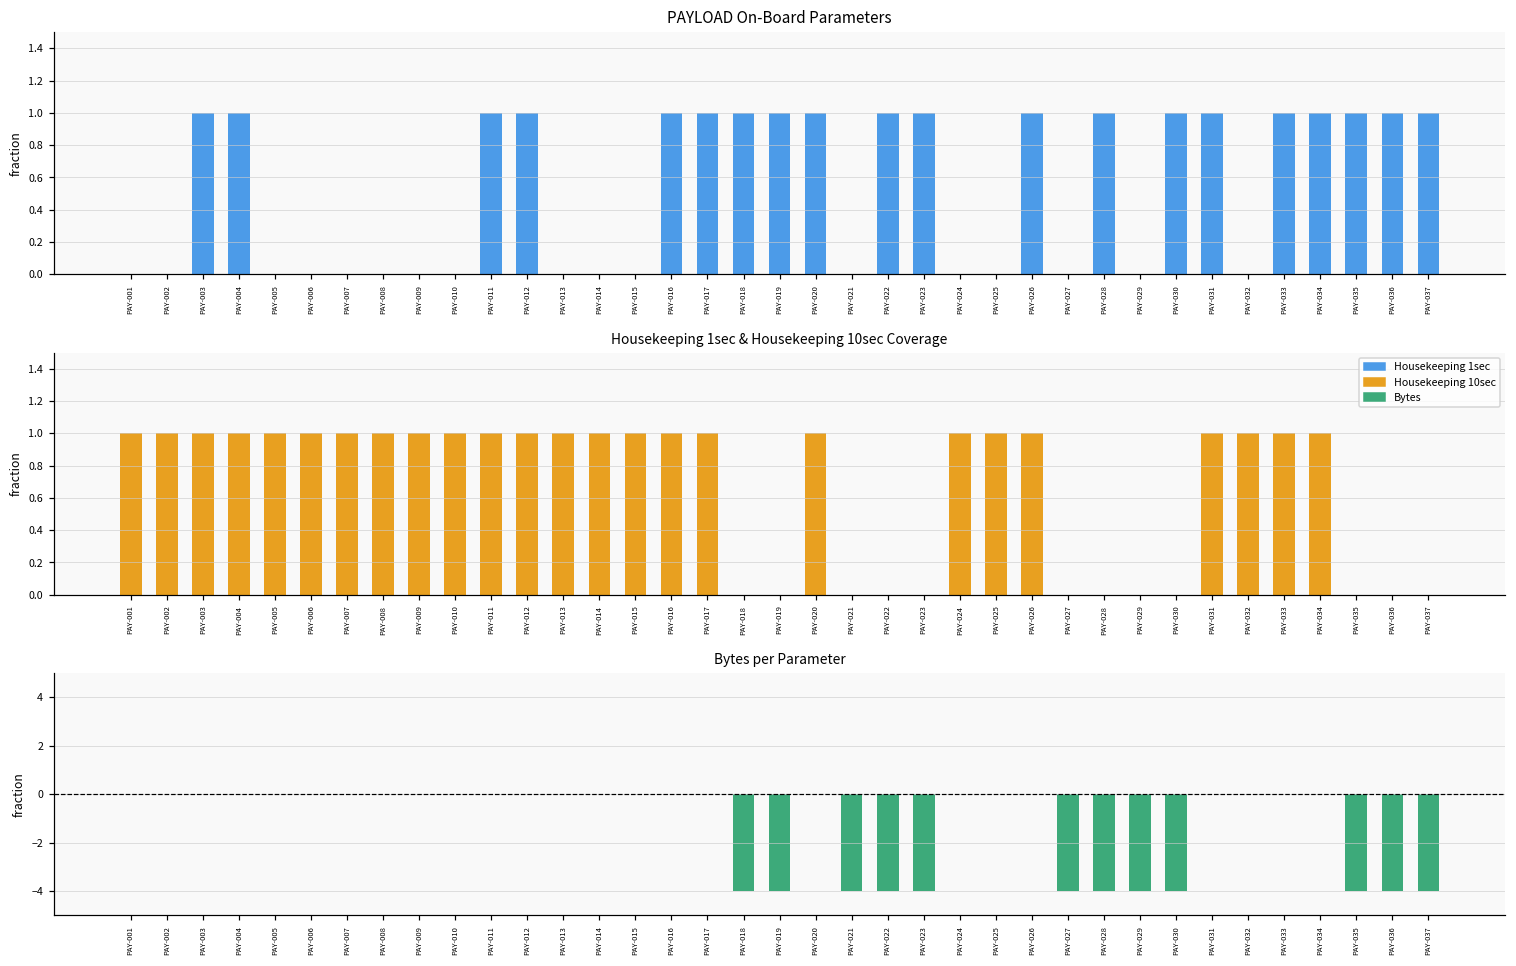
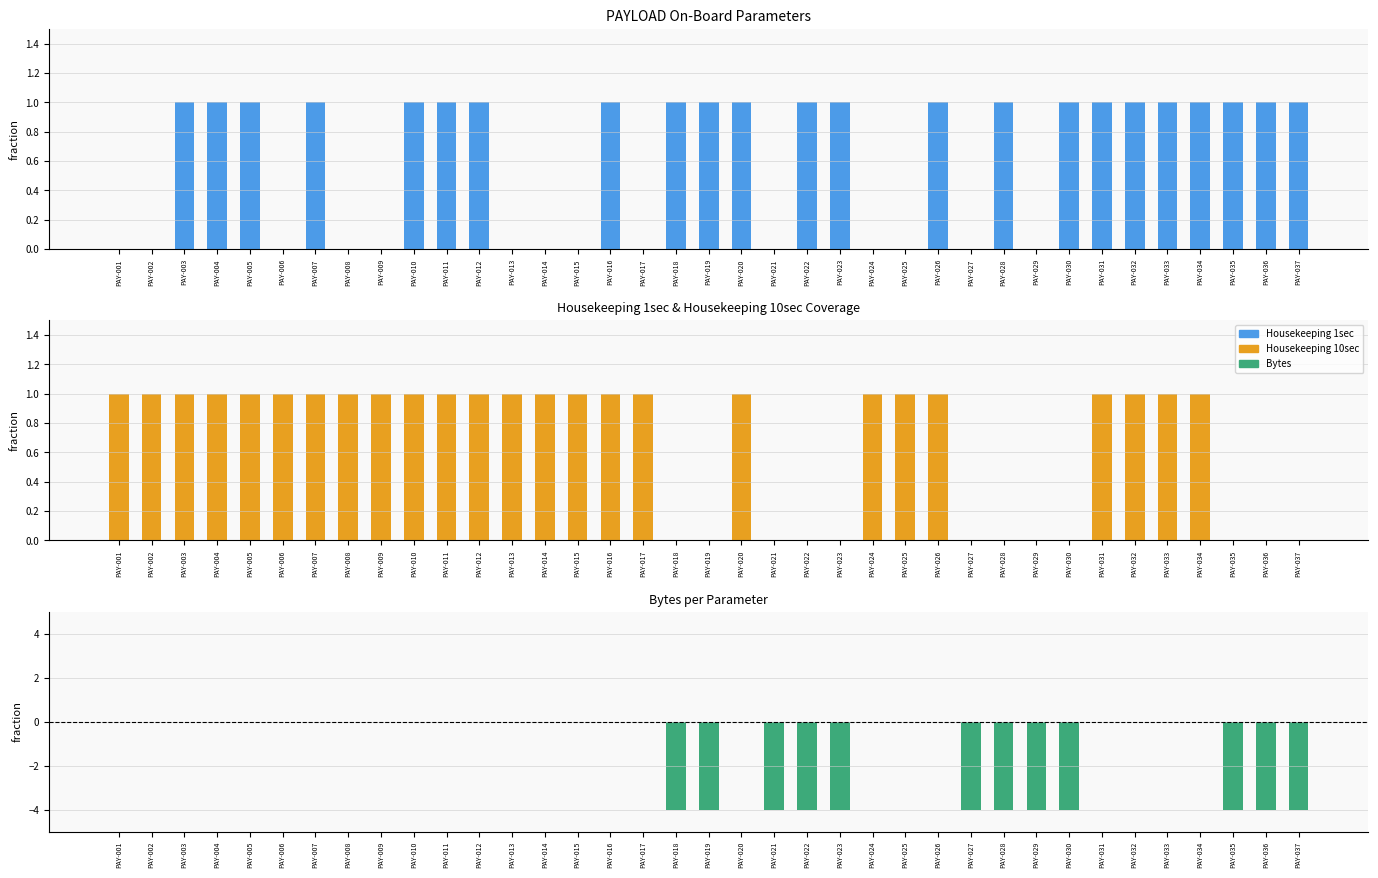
  {
    "PAYLOAD On-Board Parameters": {
      "PAY-001": 0,
      "PAY-002": 0,
      "PAY-003": 1,
      "PAY-004": 1,
-     "PAY-005": 0,
+     "PAY-005": 1,
      "PAY-006": 0,
-     "PAY-007": 0,
+     "PAY-007": 1,
      "PAY-008": 0,
      "PAY-009": 0,
-     "PAY-010": 0,
+     "PAY-010": 1,
      "PAY-011": 1,
      "PAY-012": 1,
      "PAY-013": 0,
      "PAY-014": 0,
      "PAY-015": 0,
      "PAY-016": 1,
-     "PAY-017": 1,
+     "PAY-017": 0,
      "PAY-018": 1,
      "PAY-019": 1,
      "PAY-020": 1,
      "PAY-021": 0,
      "PAY-022": 1,
      "PAY-023": 1,
      "PAY-024": 0,
      "PAY-025": 0,
      "PAY-026": 1,
      "PAY-027": 0,
      "PAY-028": 1,
      "PAY-029": 0,
      "PAY-030": 1,
      "PAY-031": 1,
-     "PAY-032": 0,
+     "PAY-032": 1,
      "PAY-033": 1,
      "PAY-034": 1,
      "PAY-035": 1,
      "PAY-036": 1,
      "PAY-037": 1
    },
    "Housekeeping 1sec & Housekeeping 10sec Coverage": {
      "PAY-001": 1.00,
      "PAY-002": 1.00,
      "PAY-003": 1.00,
      "PAY-004": 1.00,
      "PAY-005": 1.00,
      "PAY-006": 1.00,
      "PAY-007": 1.00,
      "PAY-008": 1.00,
      "PAY-009": 1.00,
      "PAY-010": 1.00,
      "PAY-011": 1.00,
      "PAY-012": 1.00,
      "PAY-013": 1.00,
      "PAY-014": 1.00,
      "PAY-015": 1.00,
      "PAY-016": 1.00,
      "PAY-017": 1.00,
      "PAY-018": 0.00,
      "PAY-019": 0.00,
      "PAY-020": 1.00,
      "PAY-021": 0.00,
      "PAY-022": 0.00,
      "PAY-023": 0.00,
      "PAY-024": 1.00,
      "PAY-025": 1.00,
      "PAY-026": 1.00,
      "PAY-027": 0.00,
      "PAY-028": 0.00,
      "PAY-029": 0.00,
      "PAY-030": 0.00,
      "PAY-031": 1.00,
      "PAY-032": 1.00,
      "PAY-033": 1.00,
      "PAY-034": 1.00,
      "PAY-035": 0.00,
      "PAY-036": 0.00,
      "PAY-037": 0.00
    },
    "Bytes per Parameter": {
      "PAY-001": 0.0,
      "PAY-002": 0.0,
      "PAY-003": 0.0,
      "PAY-004": 0.0,
      "PAY-005": 0.0,
      "PAY-006": 0.0,
      "PAY-007": 0.0,
      "PAY-008": 0.0,
      "PAY-009": 0.0,
      "PAY-010": 0.0,
      "PAY-011": 0.0,
      "PAY-012": 0.0,
      "PAY-013": 0.0,
      "PAY-014": 0.0,
      "PAY-015": 0.0,
      "PAY-016": 0.0,
      "PAY-017": 0.0,
      "PAY-018": -4.0,
      "PAY-019": -4.0,
      "PAY-020": 0.0,
      "PAY-021": -4.0,
      "PAY-022": -4.0,
      "PAY-023": -4.0,
      "PAY-024": 0.0,
      "PAY-025": 0.0,
      "PAY-026": 0.0,
      "PAY-027": -4.0,
      "PAY-028": -4.0,
      "PAY-029": -4.0,
      "PAY-030": -4.0,
      "PAY-031": 0.0,
      "PAY-032": 0.0,
      "PAY-033": 0.0,
      "PAY-034": 0.0,
      "PAY-035": -4.0,
      "PAY-036": -4.0,
      "PAY-037": -4.0
    }
  }
